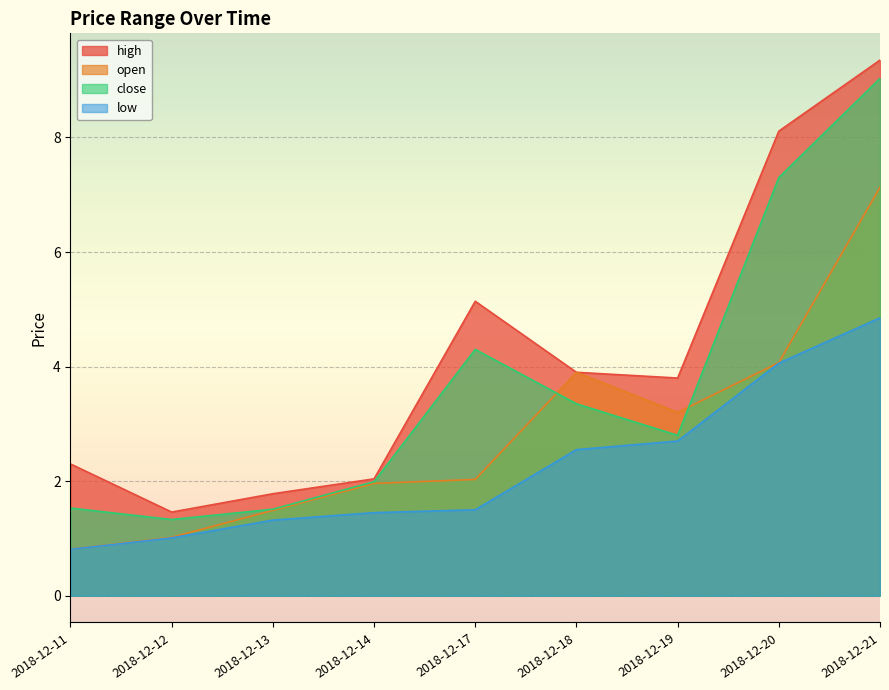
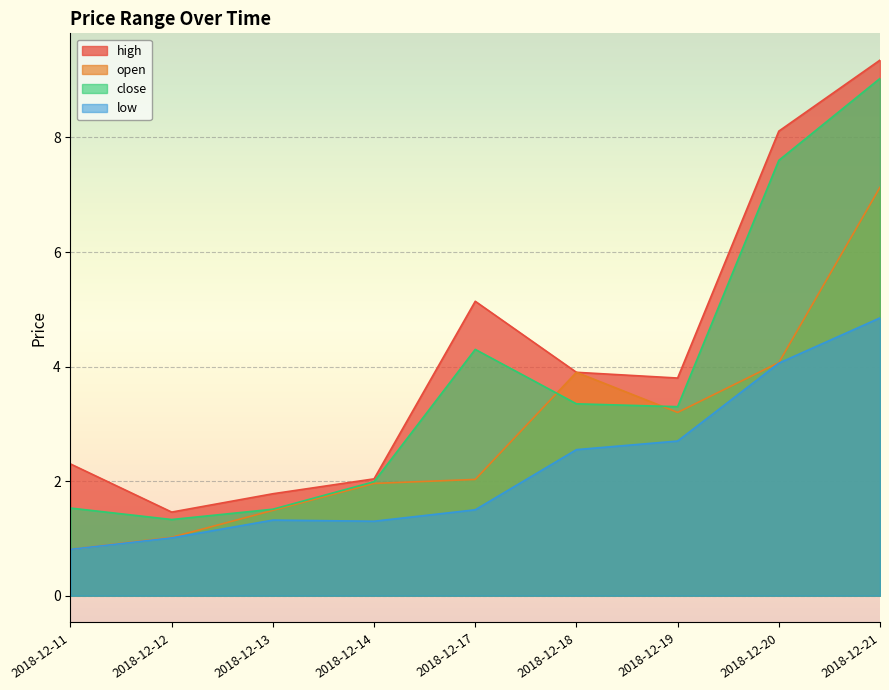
  {
    "close": {
      "2018-12-11": 1.5,
      "2018-12-12": 1.3,
      "2018-12-17": 4.3,
      "2018-12-18": 3.4,
-     "2018-12-19": 2.8,
-     "2018-12-20": 7.3,
+     "2018-12-19": 3.3,
+     "2018-12-20": 7.6,
      "2018-12-21": 9.0
    },
    "low": {
      "2018-12-13": 1.3,
-     "2018-12-14": 1.5,
+     "2018-12-14": 1.3,
      "2018-12-17": 1.5,
      "2018-12-18": 2.6,
      "2018-12-19": 2.7,
      "2018-12-21": 4.9
    }
  }
